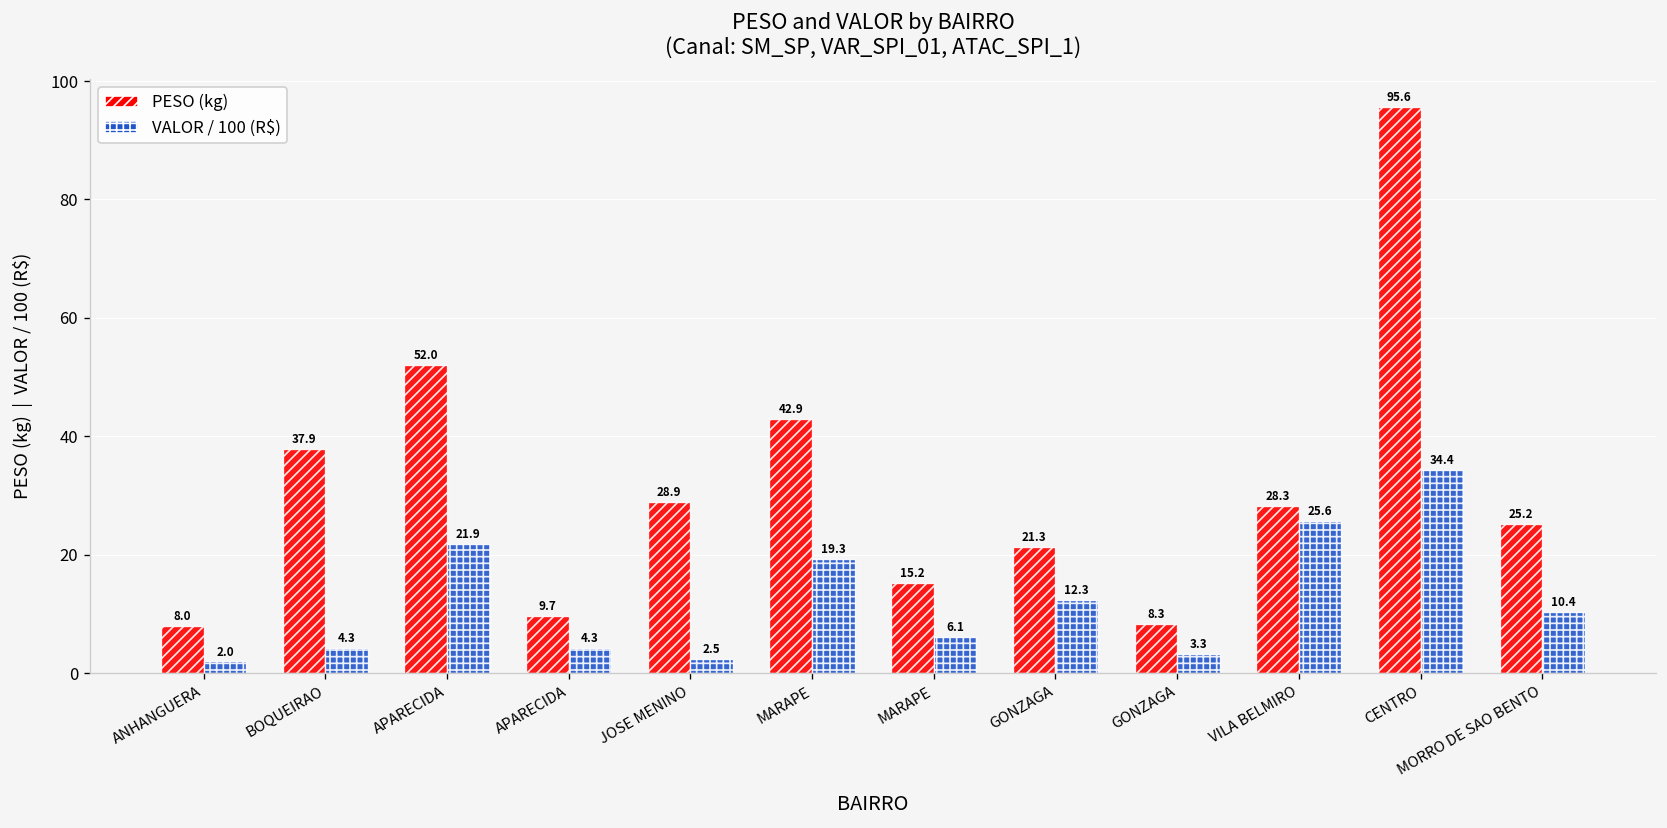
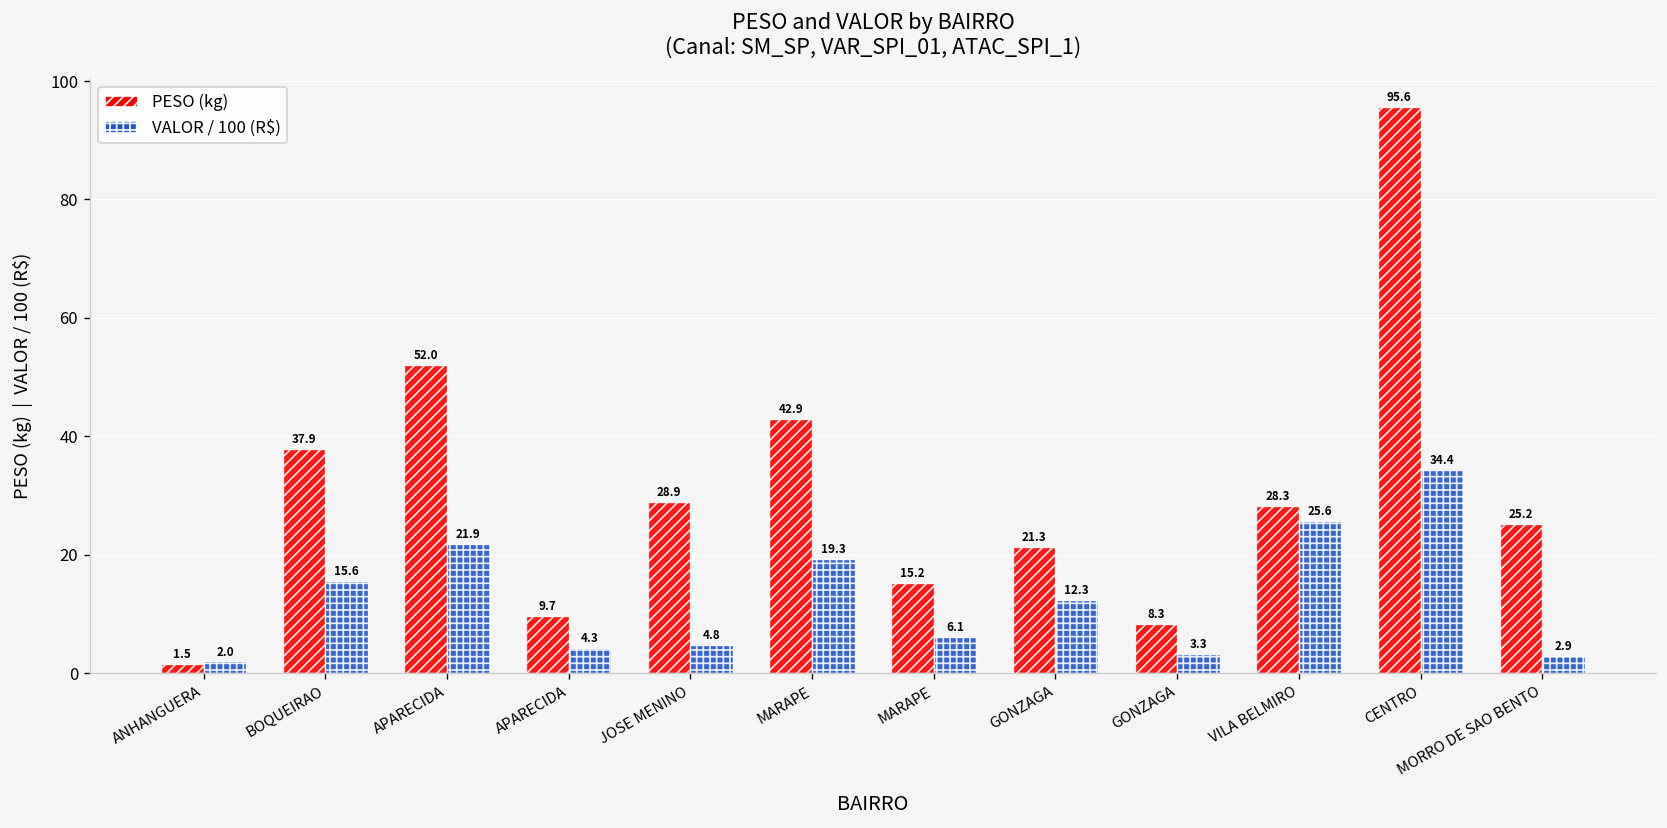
  {
    "PESO (kg)": {
-     "ANHANGUERA": 8.0,
+     "ANHANGUERA": 1.5,
      "BOQUEIRAO": 37.9,
      "JOSE MENINO": 28.9,
      "VILA BELMIRO": 28.3,
      "CENTRO": 95.6,
      "MORRO DE SAO BENTO": 25.2
    },
    "VALOR / 100 (R$)": {
      "ANHANGUERA": 2.0,
-     "BOQUEIRAO": 4.3,
-     "JOSE MENINO": 2.5,
+     "BOQUEIRAO": 15.6,
+     "JOSE MENINO": 4.8,
      "VILA BELMIRO": 25.6,
      "CENTRO": 34.4,
-     "MORRO DE SAO BENTO": 10.4
+     "MORRO DE SAO BENTO": 2.9
    }
  }
